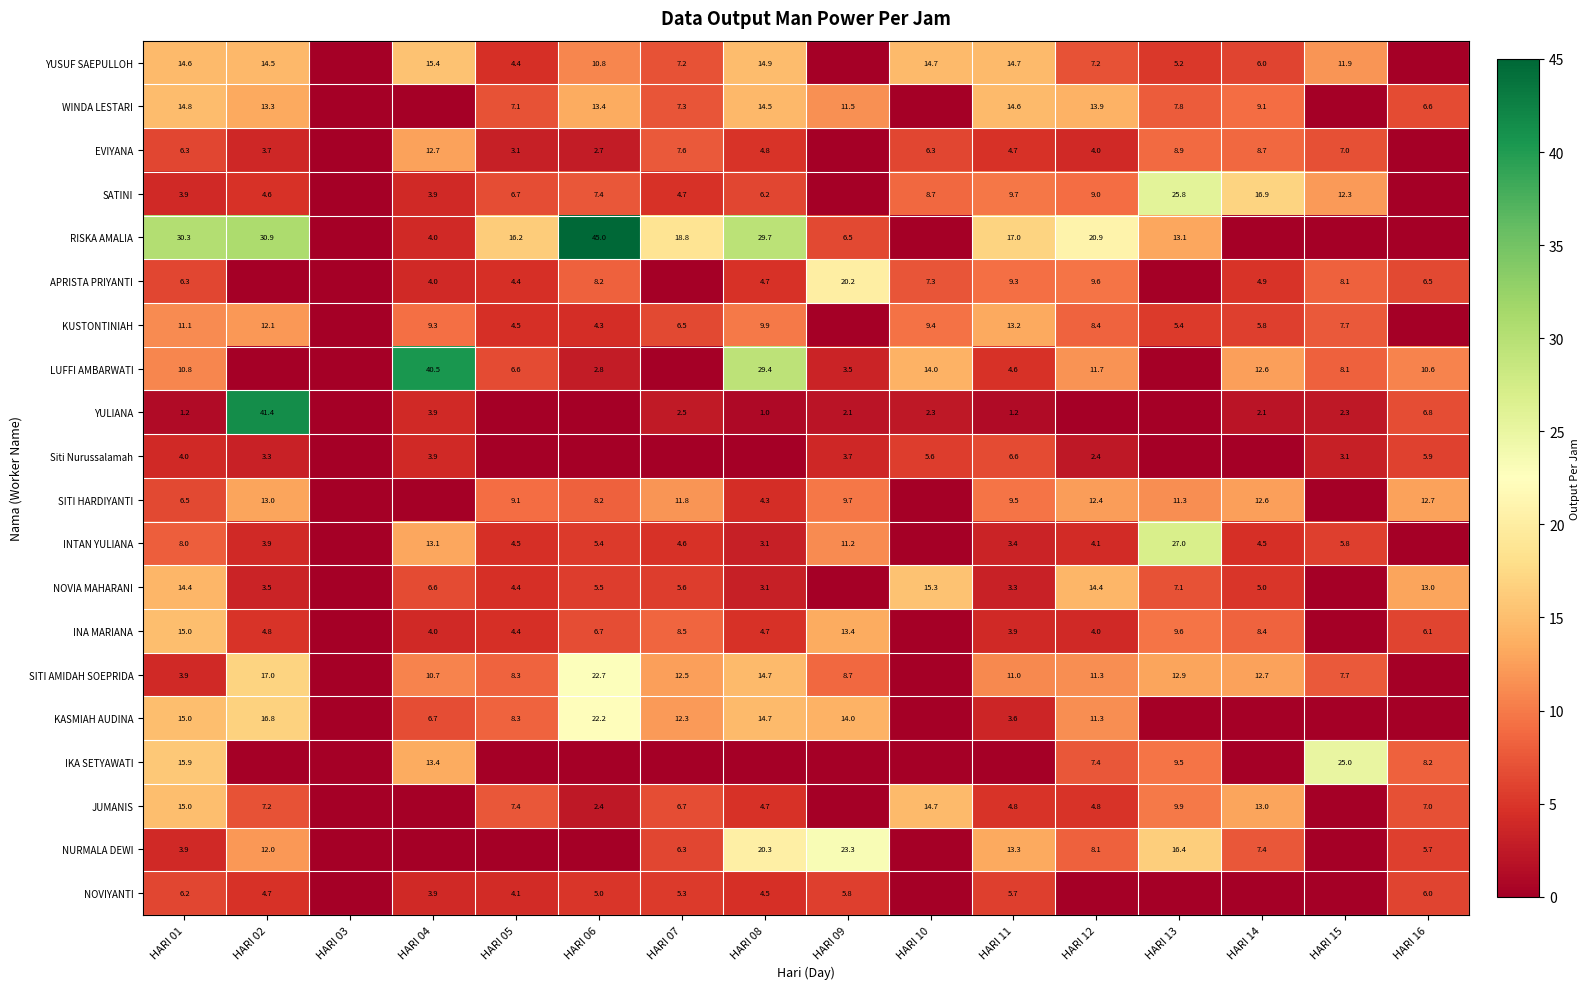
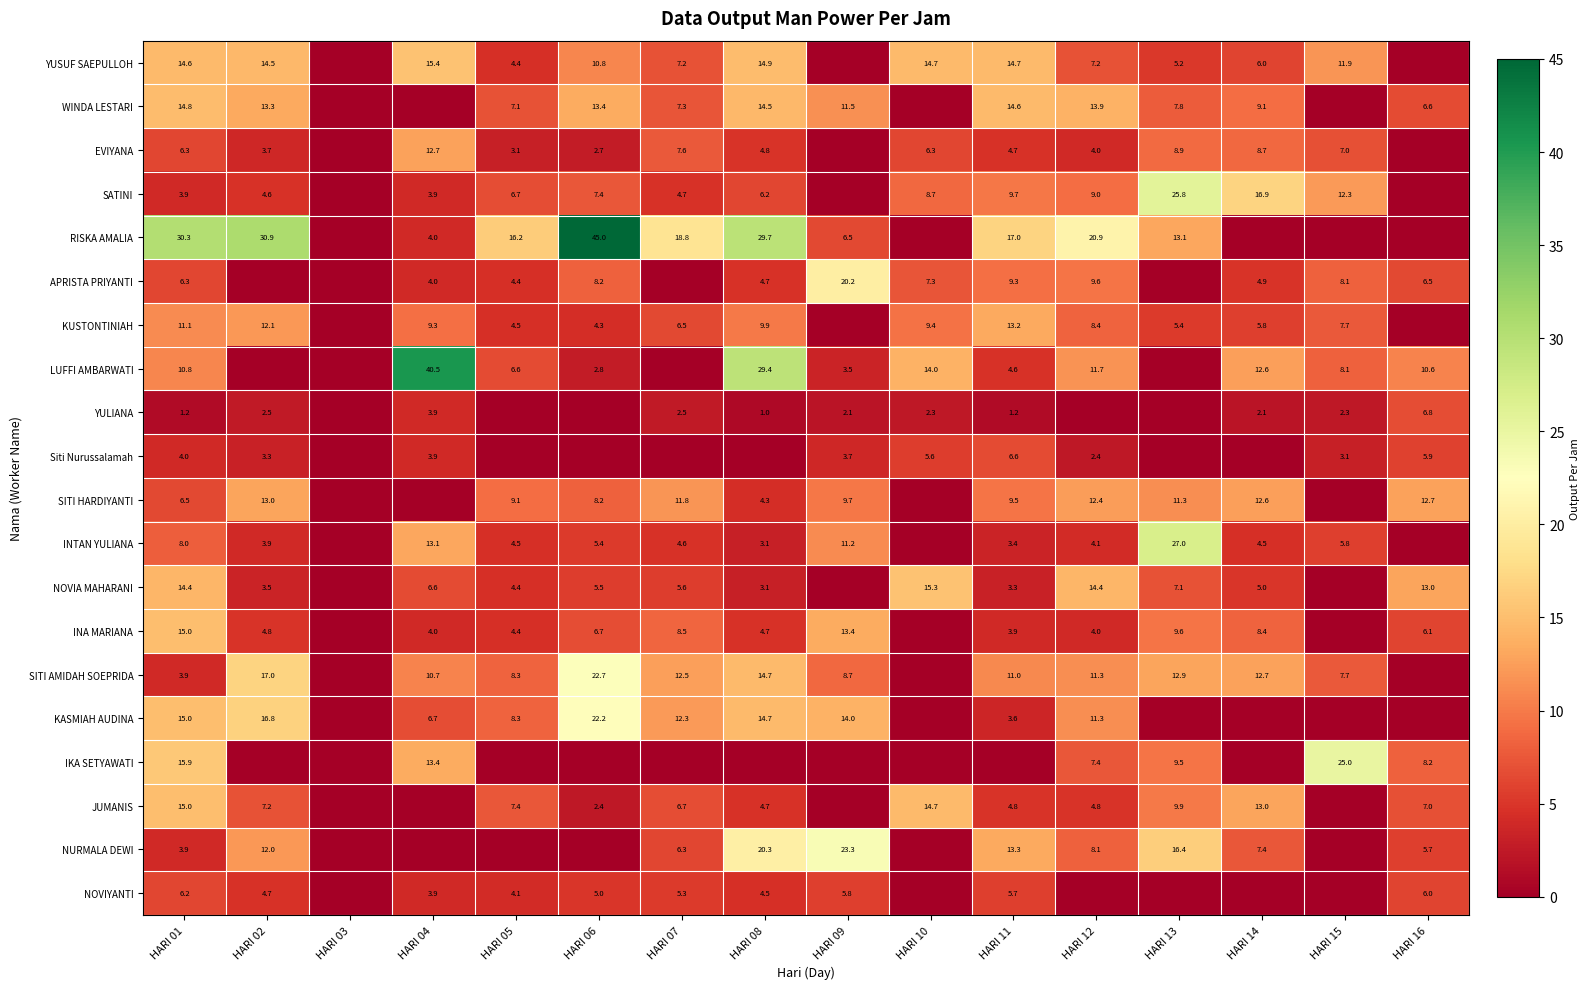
  {
    "YULIANA": {
      "HARI 01": 1.2,
-     "HARI 02": 41.4,
+     "HARI 02": 2.5,
      "HARI 04": 3.9,
      "HARI 07": 2.5,
      "HARI 08": 1.0,
      "HARI 09": 2.1,
      "HARI 10": 2.3,
      "HARI 11": 1.2,
      "HARI 14": 2.1,
      "HARI 15": 2.3,
      "HARI 16": 6.8
    }
  }
